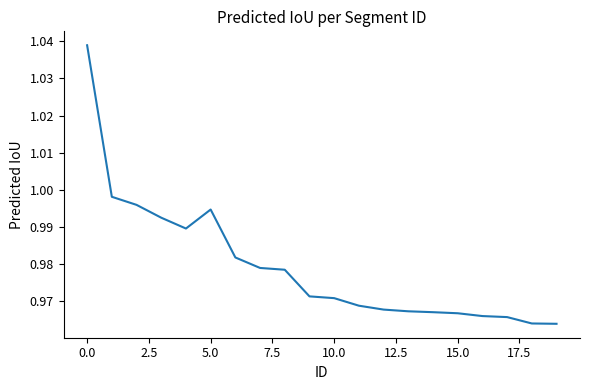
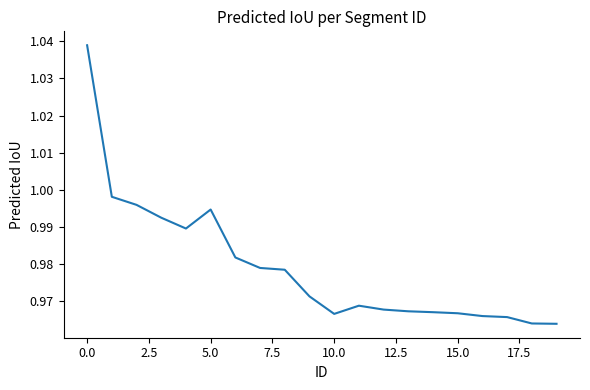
  {
    "0.0": 1.039,
    "5.0": 0.995,
-   "10.0": 0.971,
+   "10.0": 0.967,
    "15.0": 0.967
  }
